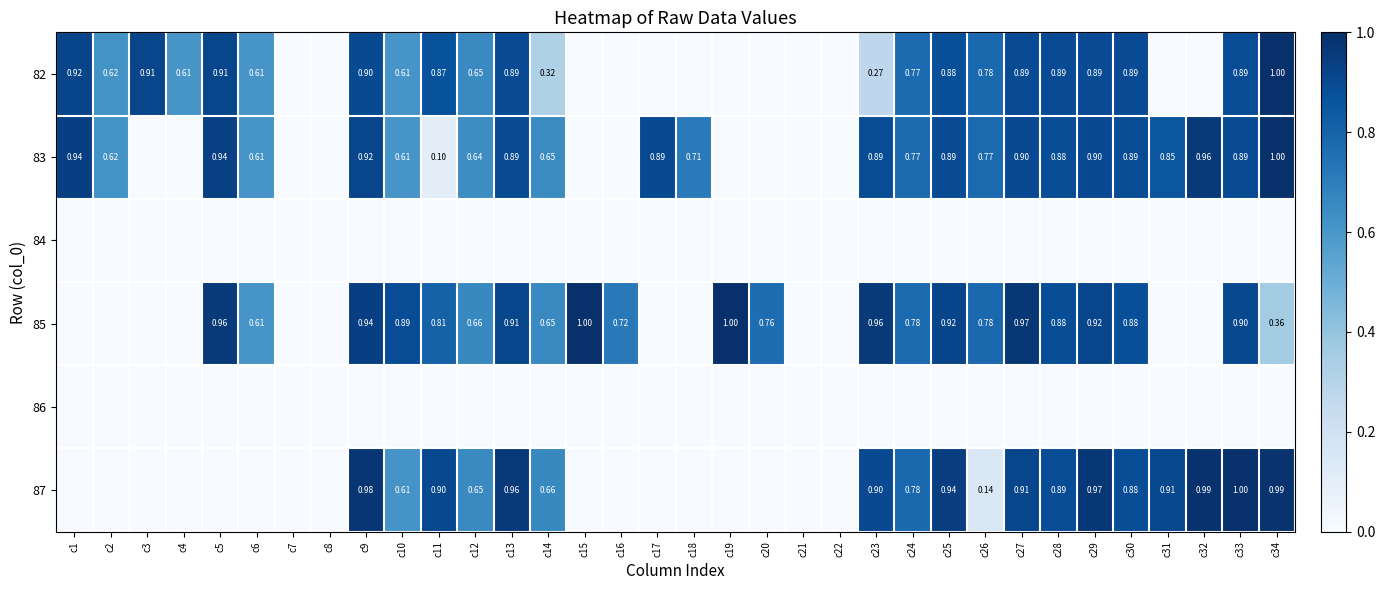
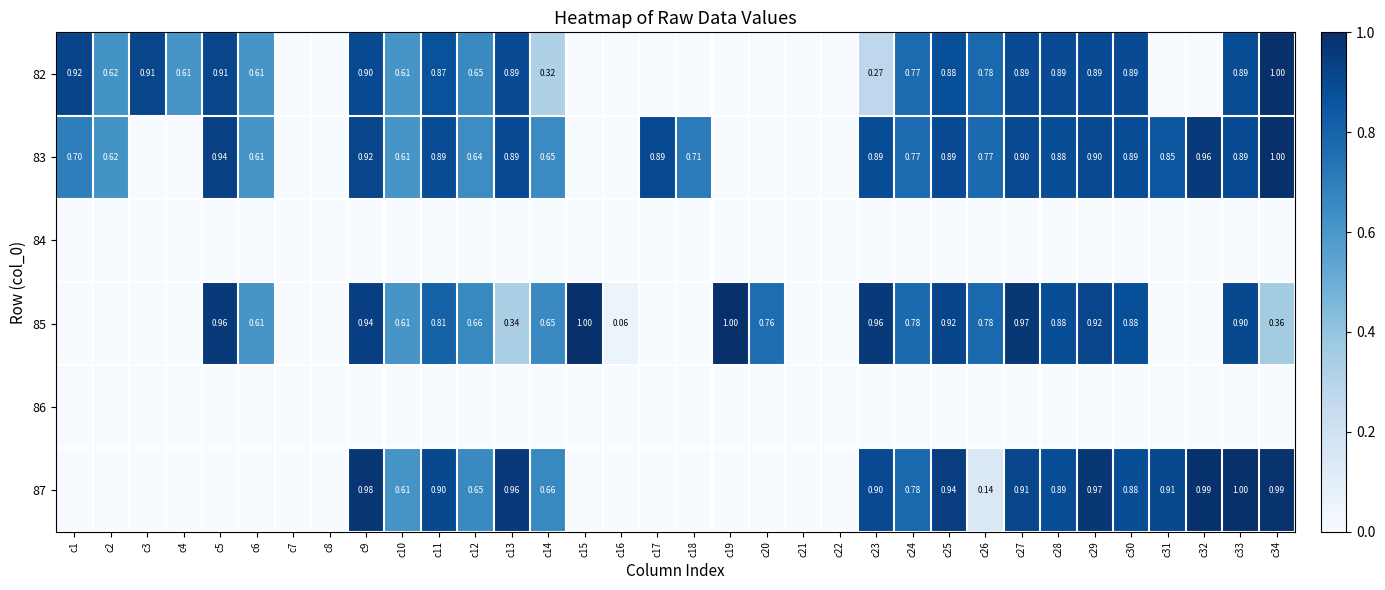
  {
    "82": {
      "c1": 0.92,
      "c2": 0.62,
      "c3": 0.91,
      "c4": 0.61,
      "c5": 0.91,
      "c6": 0.61,
      "c9": 0.90,
      "c10": 0.61,
      "c11": 0.87,
      "c12": 0.65,
      "c13": 0.89,
      "c14": 0.32,
      "c23": 0.27,
      "c24": 0.77,
      "c25": 0.88,
      "c26": 0.78,
      "c27": 0.89,
      "c28": 0.89,
      "c29": 0.89,
      "c30": 0.89,
      "c33": 0.89,
      "c34": 1.00
    },
    "83": {
-     "c1": 0.94,
+     "c1": 0.70,
      "c2": 0.62,
      "c5": 0.94,
      "c6": 0.61,
      "c9": 0.92,
      "c10": 0.61,
-     "c11": 0.10,
+     "c11": 0.89,
      "c12": 0.64,
      "c13": 0.89,
      "c14": 0.65,
      "c17": 0.89,
      "c18": 0.71,
      "c23": 0.89,
      "c24": 0.77,
      "c25": 0.89,
      "c26": 0.77,
      "c27": 0.90,
      "c28": 0.88,
      "c29": 0.90,
      "c30": 0.89,
      "c31": 0.85,
      "c32": 0.96,
      "c33": 0.89,
      "c34": 1.00
    },
    "85": {
      "c5": 0.96,
      "c6": 0.61,
      "c9": 0.94,
-     "c10": 0.89,
+     "c10": 0.61,
      "c11": 0.81,
      "c12": 0.66,
-     "c13": 0.91,
+     "c13": 0.34,
      "c14": 0.65,
      "c15": 1.00,
-     "c16": 0.72,
+     "c16": 0.06,
      "c19": 1.00,
      "c20": 0.76,
      "c23": 0.96,
      "c24": 0.78,
      "c25": 0.92,
      "c26": 0.78,
      "c27": 0.97,
      "c28": 0.88,
      "c29": 0.92,
      "c30": 0.88,
      "c33": 0.90,
      "c34": 0.36
    },
    "87": {
      "c9": 0.98,
      "c10": 0.61,
      "c11": 0.90,
      "c12": 0.65,
      "c13": 0.96,
      "c14": 0.66,
      "c23": 0.90,
      "c24": 0.78,
      "c25": 0.94,
      "c26": 0.14,
      "c27": 0.91,
      "c28": 0.89,
      "c29": 0.97,
      "c30": 0.88,
      "c31": 0.91,
      "c32": 0.99,
      "c33": 1.00,
      "c34": 0.99
    }
  }
